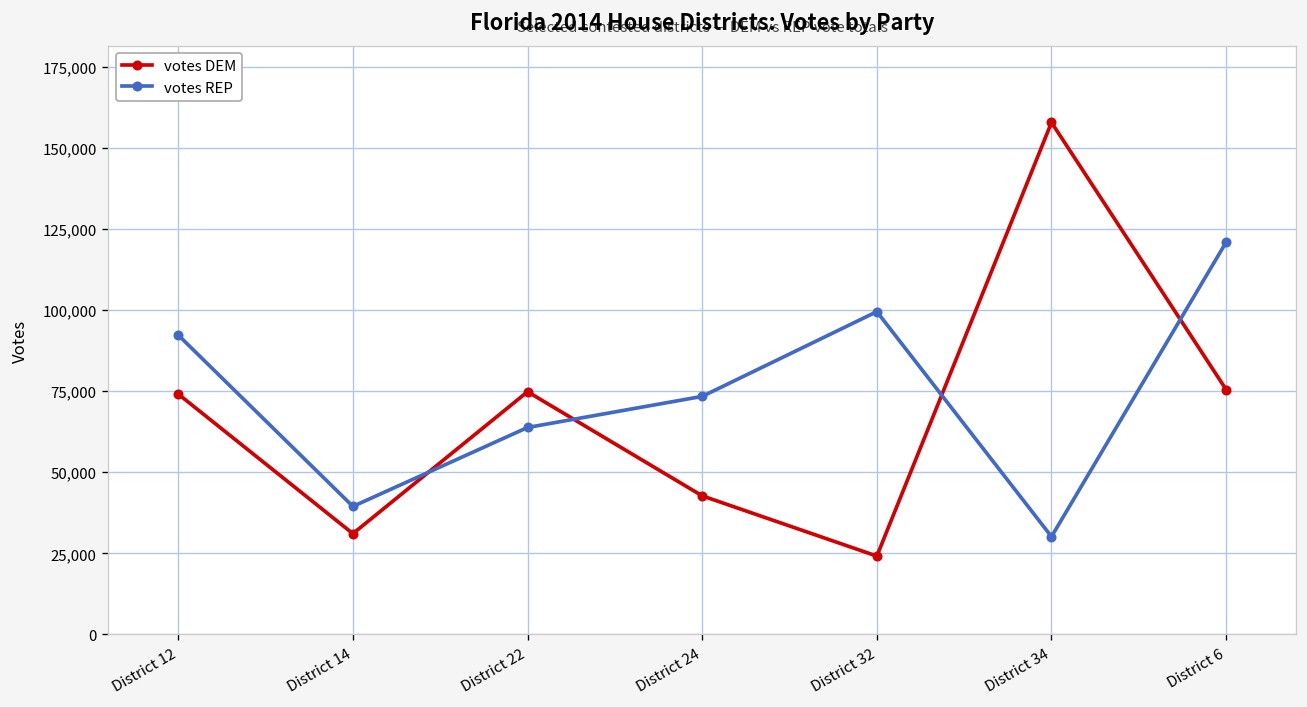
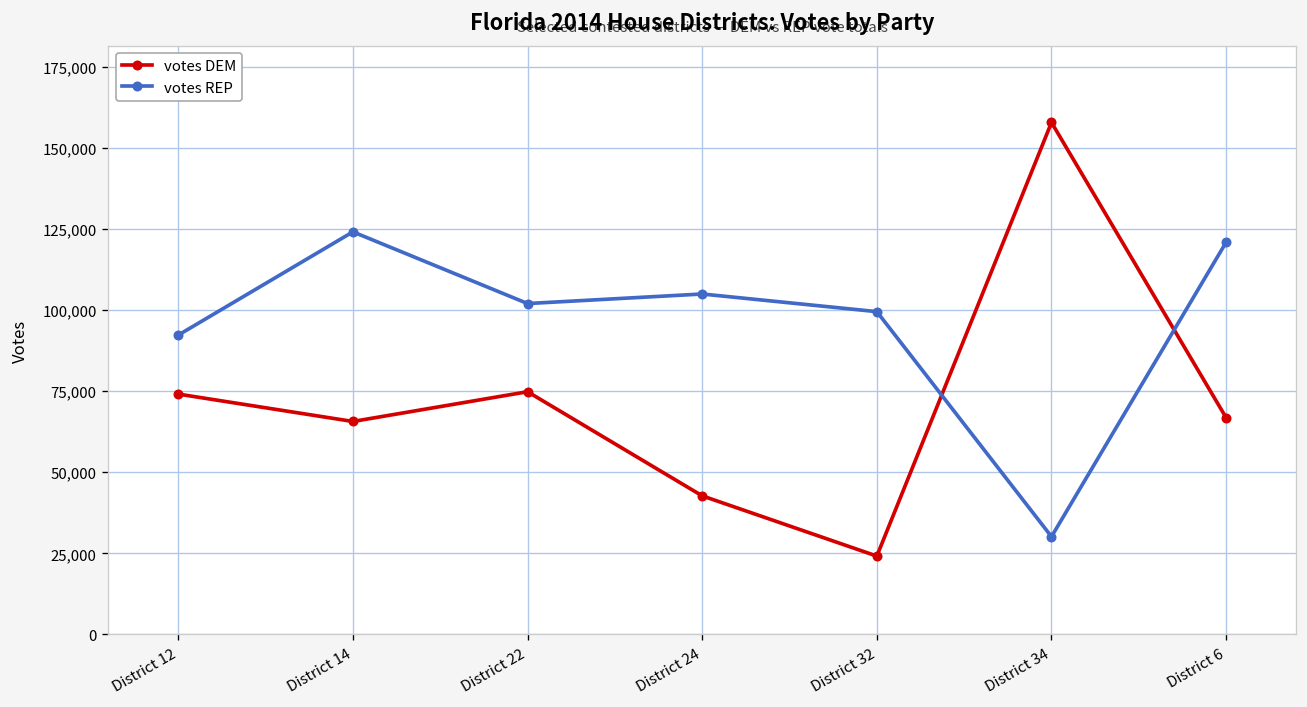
  {
    "votes DEM": {
      "District 12": "74,000",
-     "District 14": "31,000",
+     "District 14": "66,000",
      "District 22": "75,000",
      "District 24": "43,000",
      "District 32": "24,000",
      "District 34": "158,000",
-     "District 6": "75,000"
+     "District 6": "67,000"
    },
    "votes REP": {
      "District 12": "92,000",
-     "District 14": "39,000",
-     "District 22": "64,000",
-     "District 24": "73,000",
+     "District 14": "124,000",
+     "District 22": "102,000",
+     "District 24": "105,000",
      "District 32": "99,000",
      "District 34": "30,000",
      "District 6": "121,000"
    }
  }
